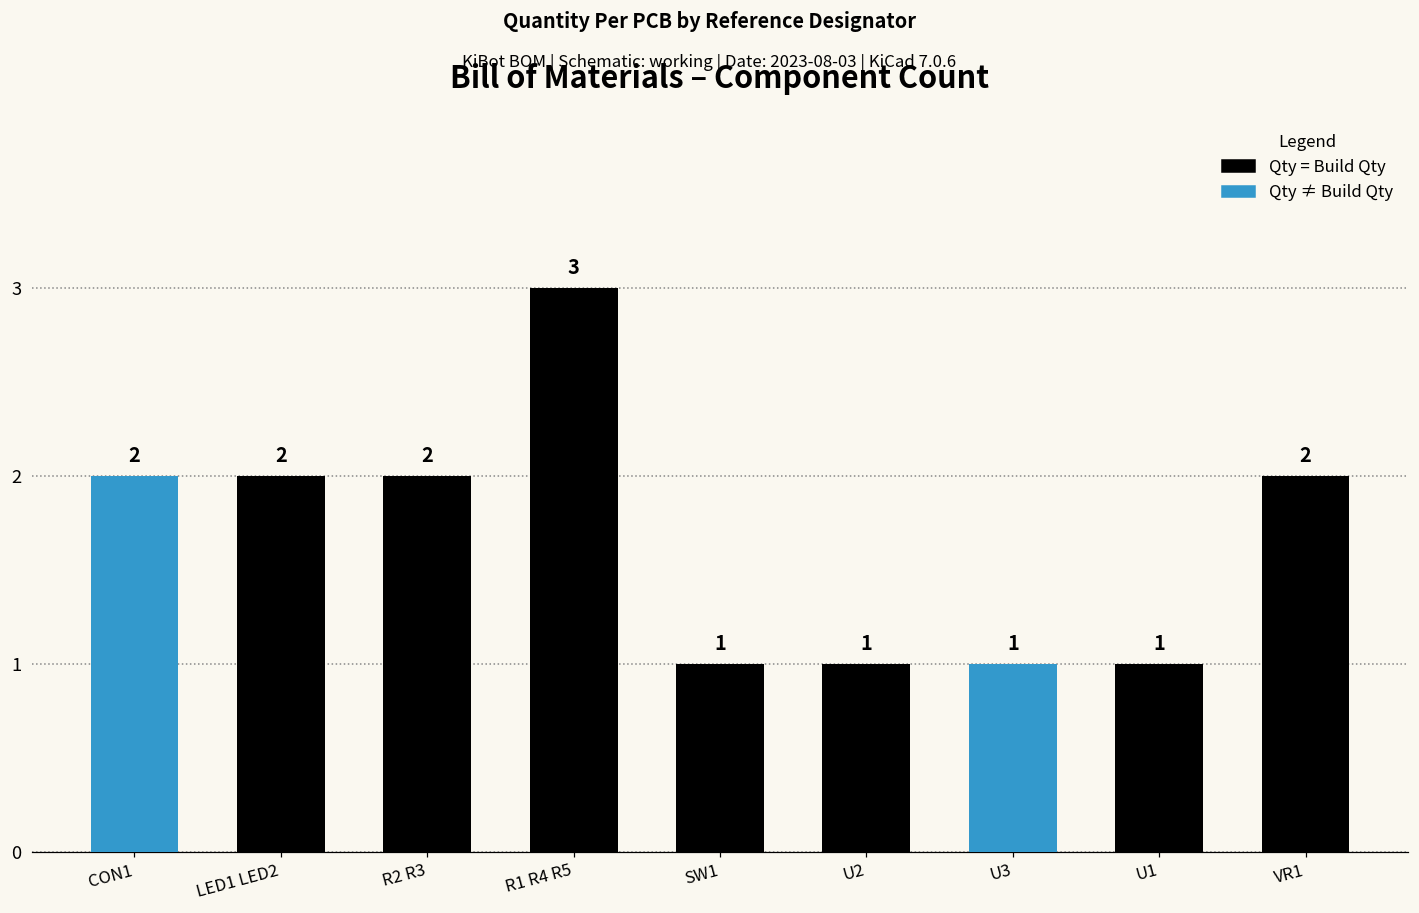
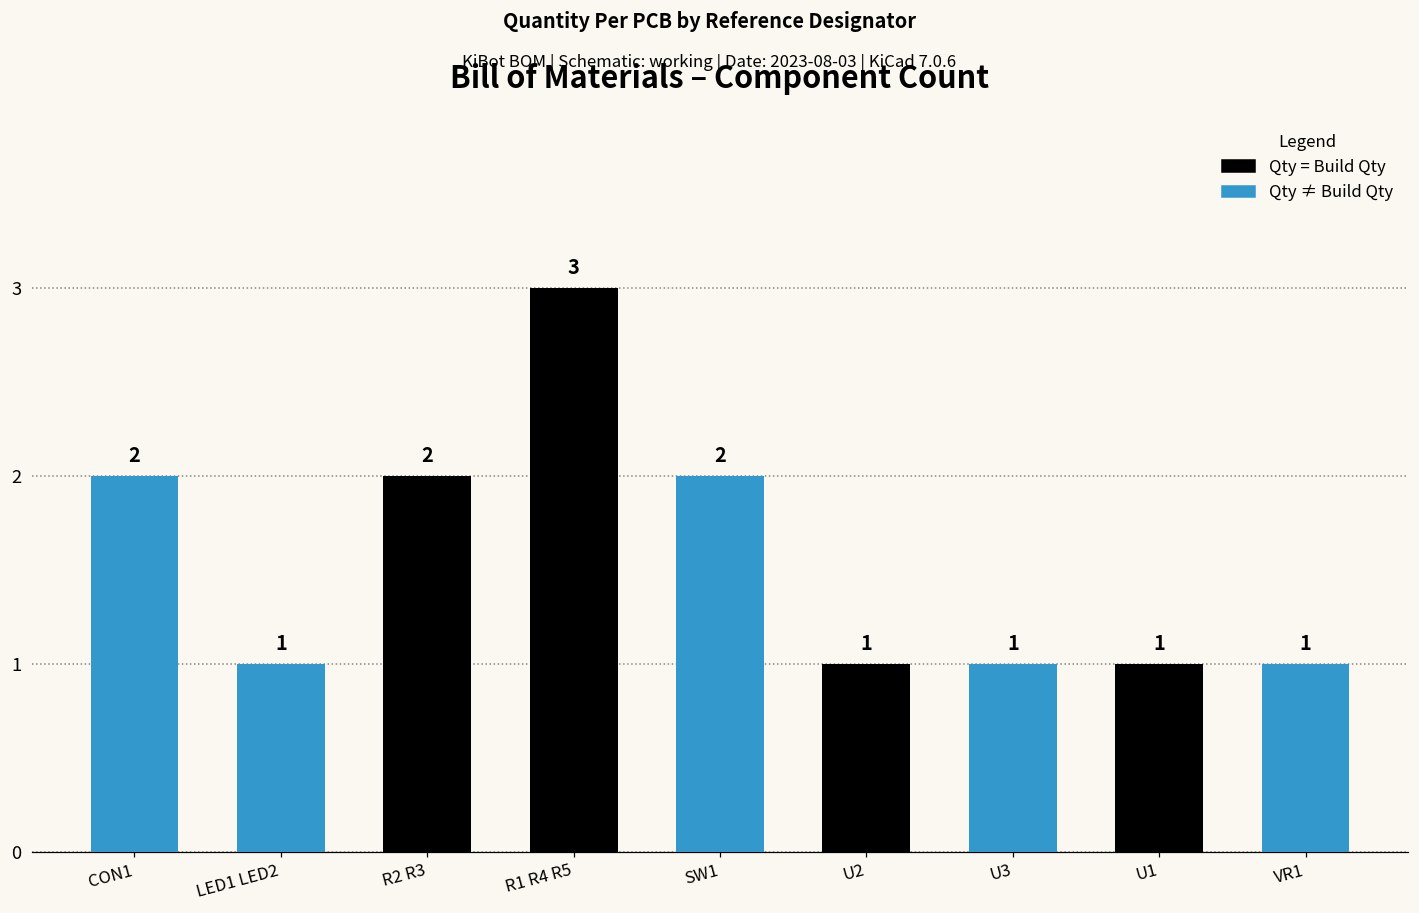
  {
    "CON1": 2,
-   "LED1 LED2": 2,
+   "LED1 LED2": 1,
    "R2 R3": 2,
    "R1 R4 R5": 3,
-   "SW1": 1,
+   "SW1": 2,
    "U2": 1,
    "U3": 1,
    "U1": 1,
-   "VR1": 2
+   "VR1": 1
  }
